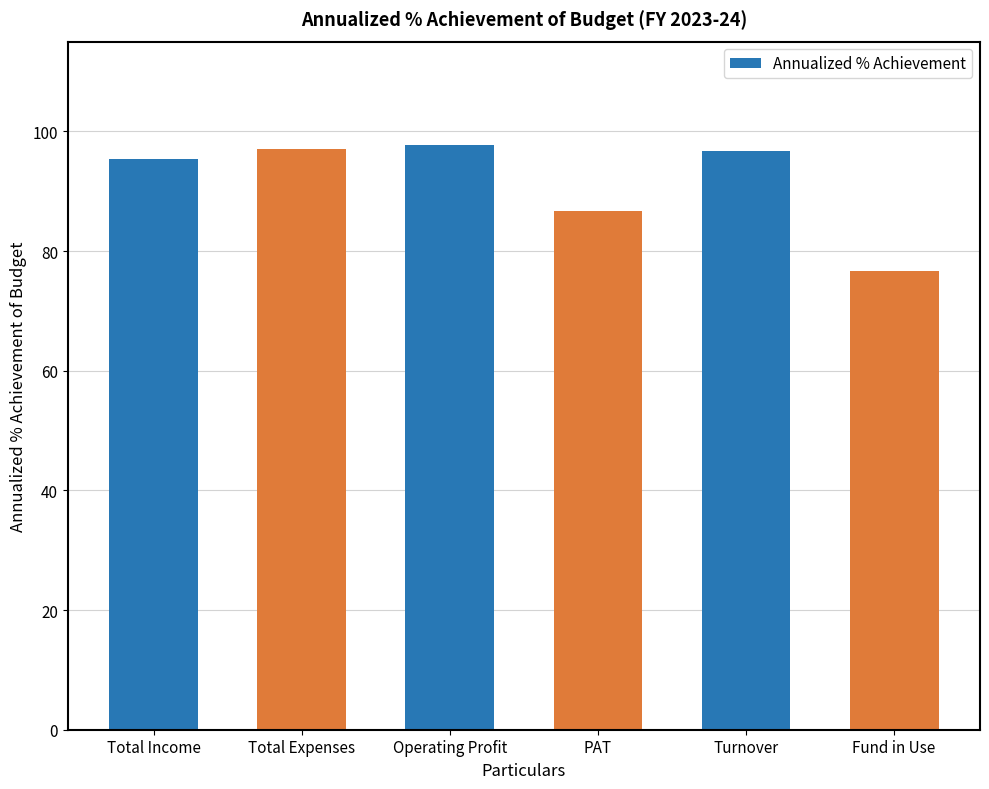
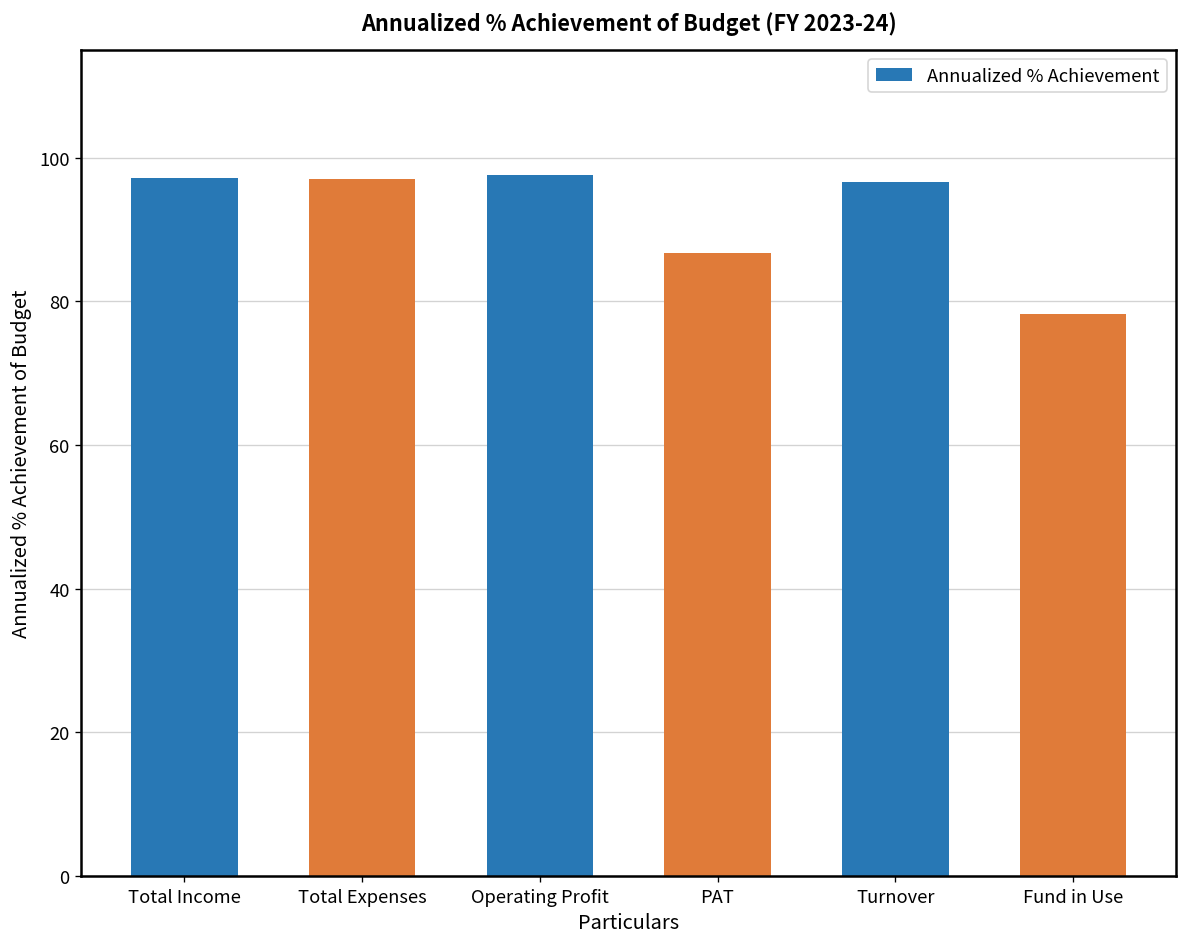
  {
-   "Total Income": 95,
+   "Total Income": 97,
    "Total Expenses": 97,
    "Operating Profit": 98,
    "PAT": 87,
    "Turnover": 97,
-   "Fund in Use": 77
+   "Fund in Use": 78
  }
